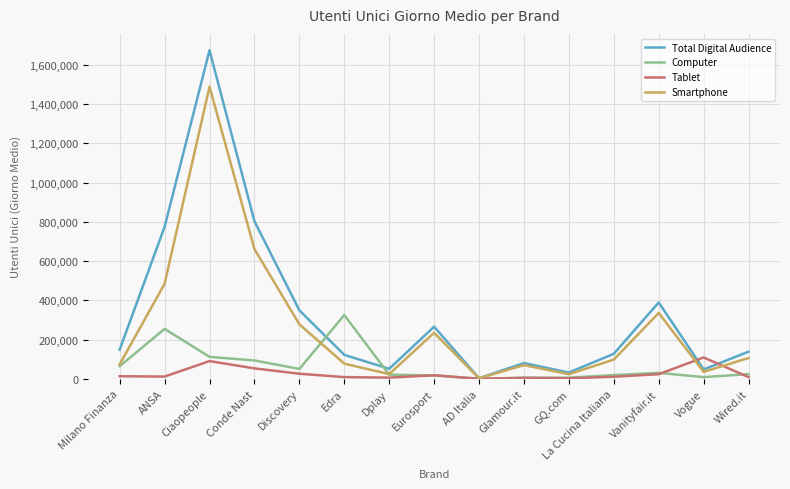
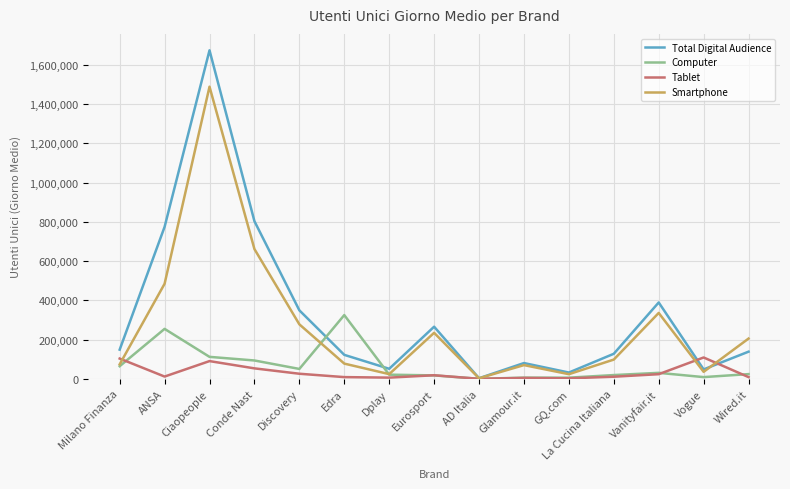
  {
    "Total Digital Audience": {
      "Milano Finanza": "150,000",
      "ANSA": "770,000",
      "Ciaopeople": "1,670,000",
      "Conde Nast": "800,000",
      "Discovery": "350,000",
      "Edra": "120,000",
      "Dplay": "50,000",
      "Eurosport": "270,000",
      "La Cucina Italiana": "130,000",
      "Vanityfair.it": "390,000",
      "Wired.it": "140,000"
    },
    "Computer": {
      "ANSA": "250,000",
      "Ciaopeople": "110,000",
      "Conde Nast": "90,000",
      "Discovery": "50,000",
      "Edra": "320,000",
      "Vogue": "10,000",
      "Wired.it": "20,000"
    },
    "Tablet": {
-     "Milano Finanza": "10,000",
+     "Milano Finanza": "100,000",
      "ANSA": "10,000",
      "Ciaopeople": "90,000",
      "Conde Nast": "50,000",
      "Discovery": "30,000",
      "Edra": "10,000",
      "Dplay": "10,000",
      "Vogue": "110,000",
      "Wired.it": "10,000"
    },
    "Smartphone": {
      "ANSA": "480,000",
      "Ciaopeople": "1,490,000",
      "Conde Nast": "660,000",
      "Discovery": "280,000",
      "Edra": "80,000",
      "Eurosport": "230,000",
      "La Cucina Italiana": "100,000",
      "Vanityfair.it": "340,000",
-     "Wired.it": "110,000"
+     "Wired.it": "210,000"
    }
  }
